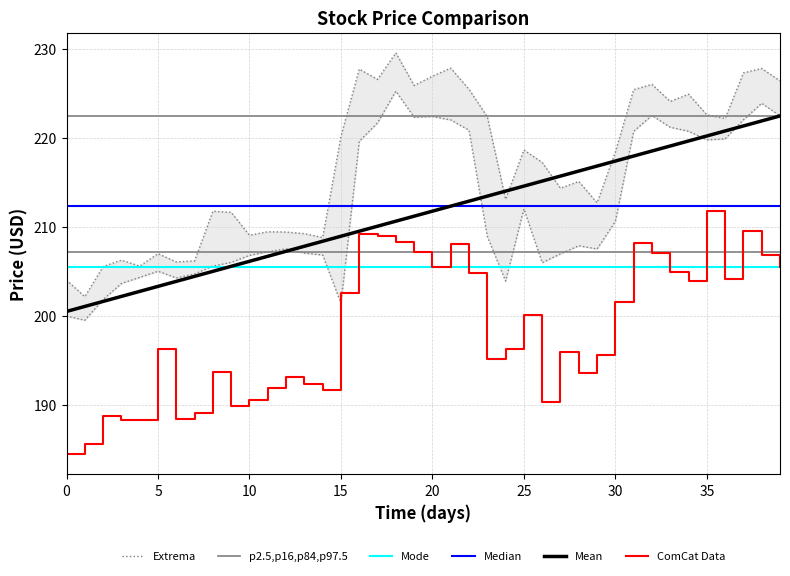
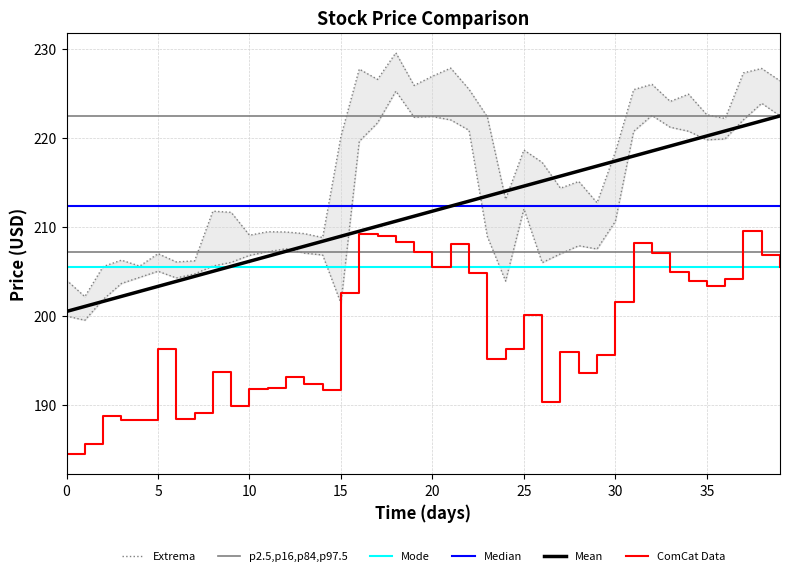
  {
    "Mode": {
      "0": 206,
      "5": 206,
      "10": 206,
      "15": 206,
      "25": 206,
      "30": 206,
      "35": 206
    },
    "Median": {
      "0": 212,
      "5": 212,
      "10": 212,
      "15": 212,
      "20": 212,
      "30": 212,
      "35": 212
    },
    "Mean": {
      "0": 200,
      "5": 203,
      "10": 206,
      "15": 209,
      "20": 212,
      "25": 215,
      "30": 217,
      "35": 220
    },
    "ComCat Data": {
      "0": 184,
      "5": 196,
-     "10": 191,
+     "10": 192,
      "15": 203,
      "25": 200,
      "30": 202,
-     "35": 212
+     "35": 203
    }
  }
